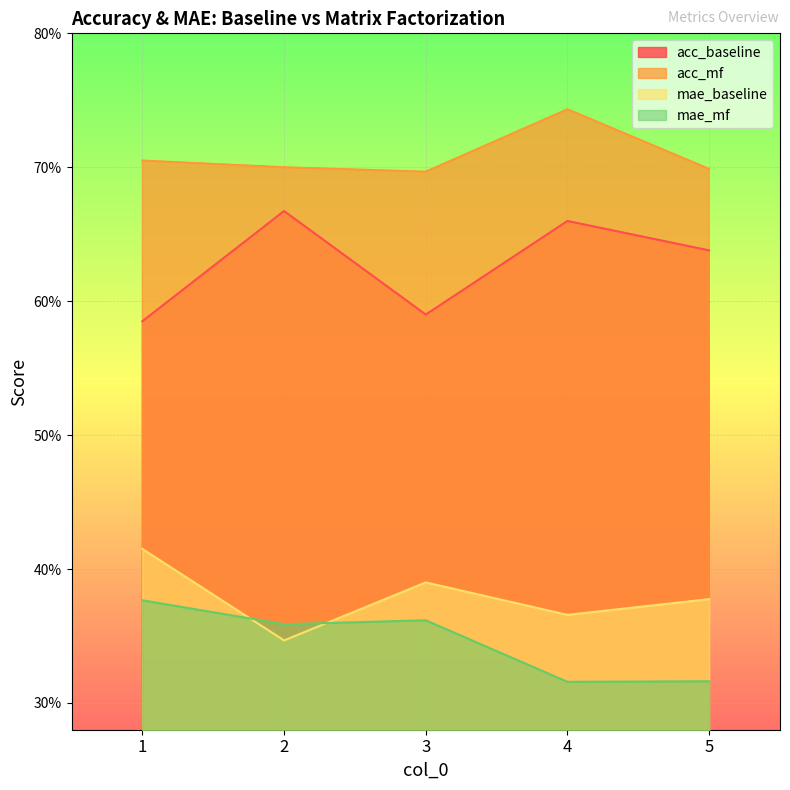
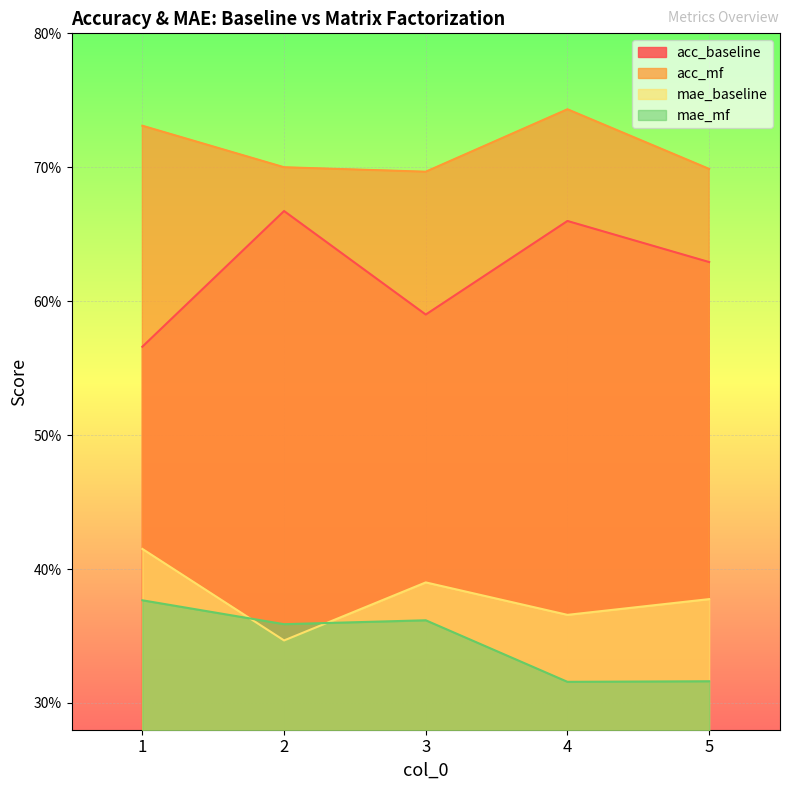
  {
    "acc_baseline": {
-     "1": "58.5%",
+     "1": "56.6%",
      "2": "66.7%",
      "3": "59.0%",
      "4": "66.0%",
-     "5": "63.8%"
+     "5": "62.9%"
    },
    "acc_mf": {
-     "1": "70.5%",
+     "1": "73.1%",
      "2": "70.0%",
      "3": "69.7%",
      "4": "74.3%",
      "5": "69.9%"
    },
    "mae_baseline": {
      "1": "41.5%",
      "2": "34.7%",
      "3": "39.0%",
      "4": "36.6%",
      "5": "37.8%"
    },
    "mae_mf": {
      "1": "37.7%",
      "2": "35.9%",
      "3": "36.2%",
      "4": "31.6%",
      "5": "31.6%"
    }
  }
